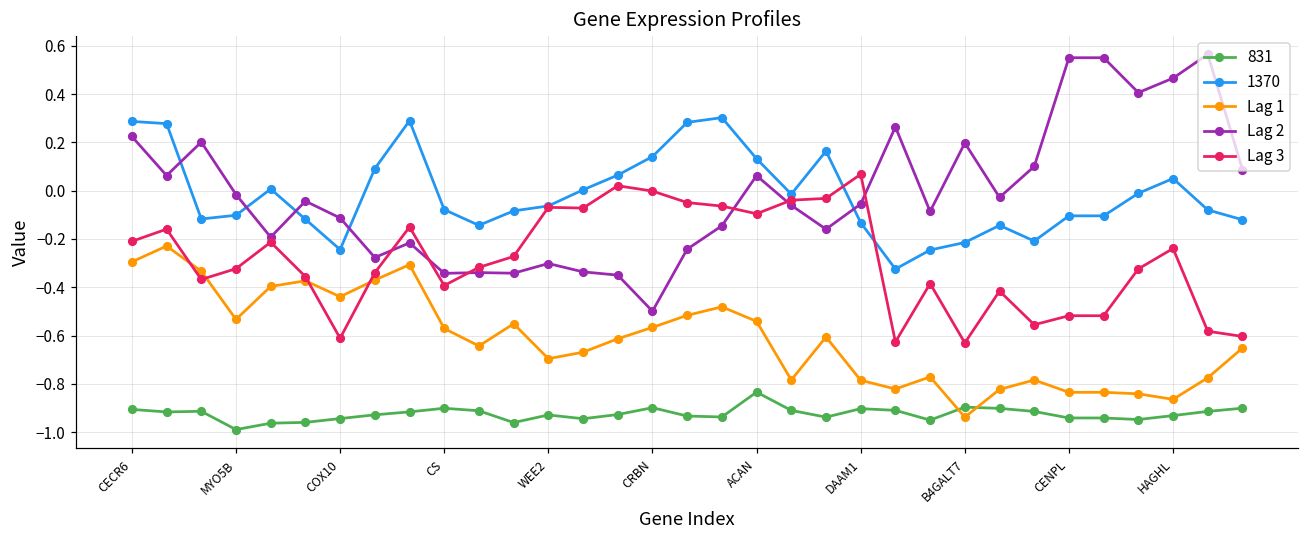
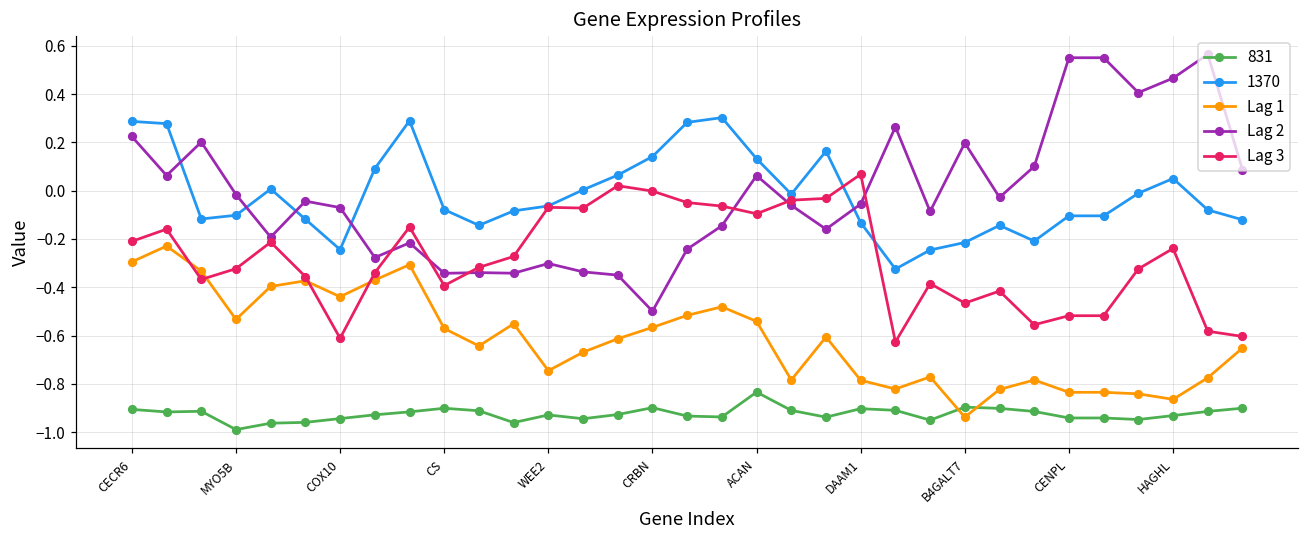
  {
    "831": {
      "CECR6": -0.91,
      "MYO5B": -0.99,
      "COX10": -0.94,
      "CS": -0.90,
      "WEE2": -0.93,
      "CRBN": -0.90,
      "ACAN": -0.83,
      "DAAM1": -0.90,
      "B4GALT7": -0.90,
      "CENPL": -0.94,
      "HAGHL": -0.93
    },
    "1370": {
      "CECR6": 0.29,
      "MYO5B": -0.10,
      "COX10": -0.24,
      "CS": -0.08,
      "CRBN": 0.14,
      "ACAN": 0.13,
      "DAAM1": -0.13,
      "B4GALT7": -0.21,
      "CENPL": -0.10,
      "HAGHL": 0.05
    },
    "Lag 1": {
      "CECR6": -0.29,
      "MYO5B": -0.53,
      "COX10": -0.44,
      "CS": -0.57,
-     "WEE2": -0.70,
+     "WEE2": -0.75,
      "CRBN": -0.57,
      "ACAN": -0.54,
      "DAAM1": -0.79,
      "B4GALT7": -0.94,
      "CENPL": -0.83,
      "HAGHL": -0.86
    },
    "Lag 2": {
      "CECR6": 0.22,
      "MYO5B": -0.02,
-     "COX10": -0.11,
+     "COX10": -0.07,
      "CS": -0.34,
      "WEE2": -0.30,
      "CRBN": -0.50,
      "ACAN": 0.06,
      "DAAM1": -0.06,
      "B4GALT7": 0.20,
      "CENPL": 0.55,
      "HAGHL": 0.47
    },
    "Lag 3": {
      "CECR6": -0.21,
      "MYO5B": -0.32,
      "COX10": -0.61,
      "CS": -0.39,
      "CRBN": 0.00,
      "ACAN": -0.10,
      "DAAM1": 0.07,
-     "B4GALT7": -0.63,
+     "B4GALT7": -0.47,
      "CENPL": -0.52,
      "HAGHL": -0.24
    }
  }
